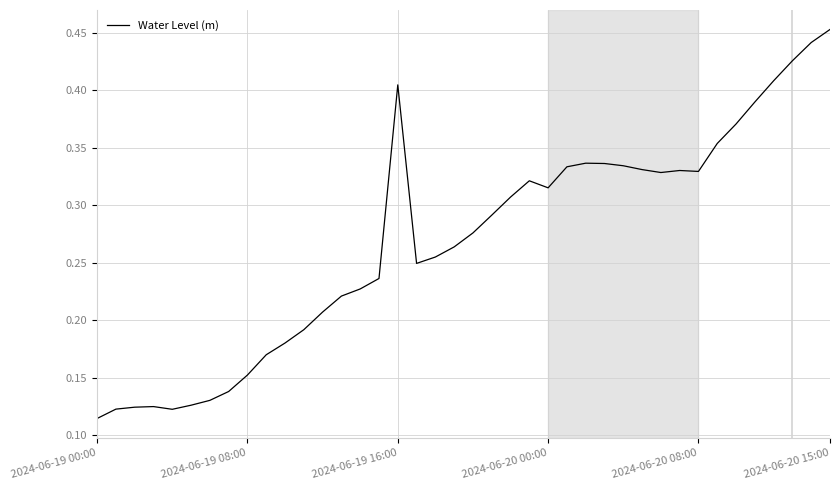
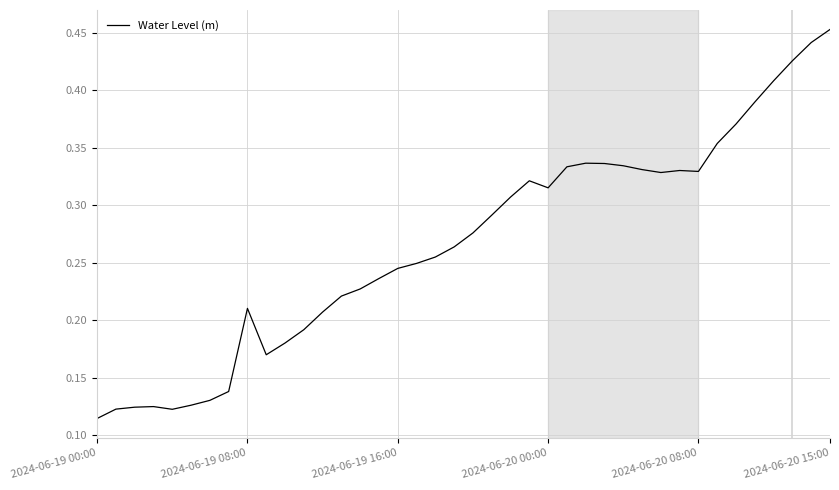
  {
    "2024-06-19 00:00": 0.115,
-   "2024-06-19 08:00": 0.152,
-   "2024-06-19 16:00": 0.405,
+   "2024-06-19 08:00": 0.210,
+   "2024-06-19 16:00": 0.245,
    "2024-06-20 15:00": 0.453
  }
